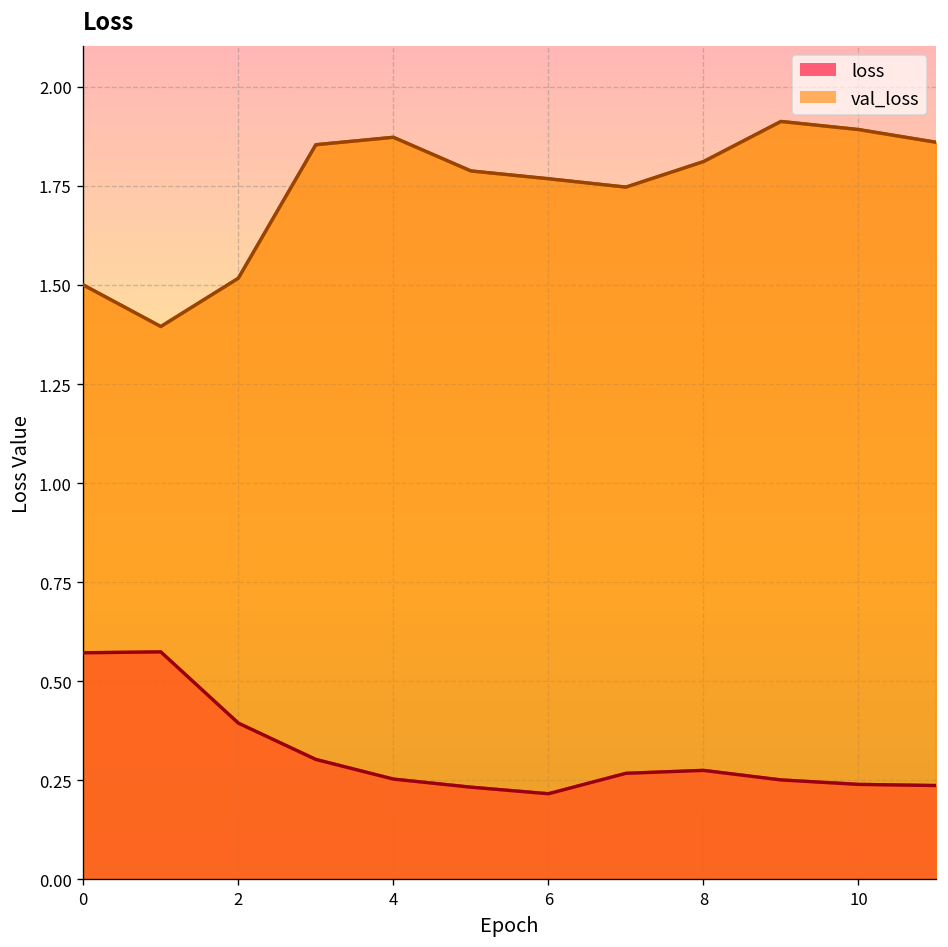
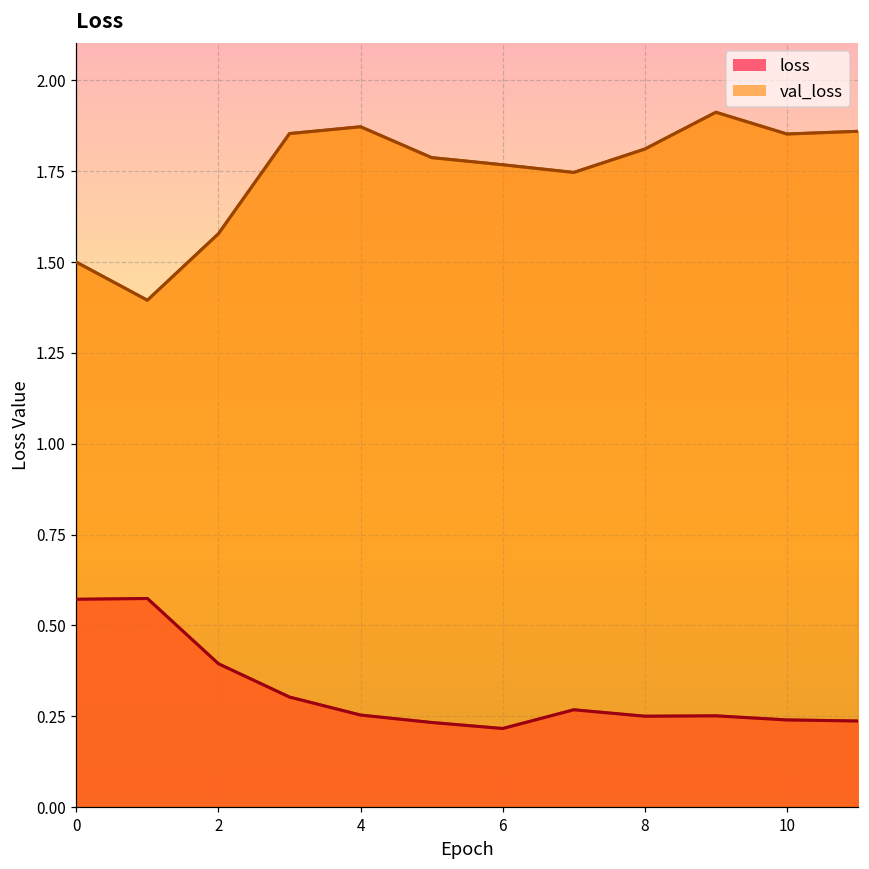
  {
    "loss": {
      "0": 0.57,
      "2": 0.39,
      "4": 0.25,
      "6": 0.22,
-     "8": 0.28,
+     "8": 0.25,
      "10": 0.24
    },
    "val_loss": {
      "0": 1.50,
-     "2": 1.52,
+     "2": 1.58,
      "4": 1.87,
      "6": 1.77,
      "8": 1.81,
-     "10": 1.89
+     "10": 1.85
    }
  }
